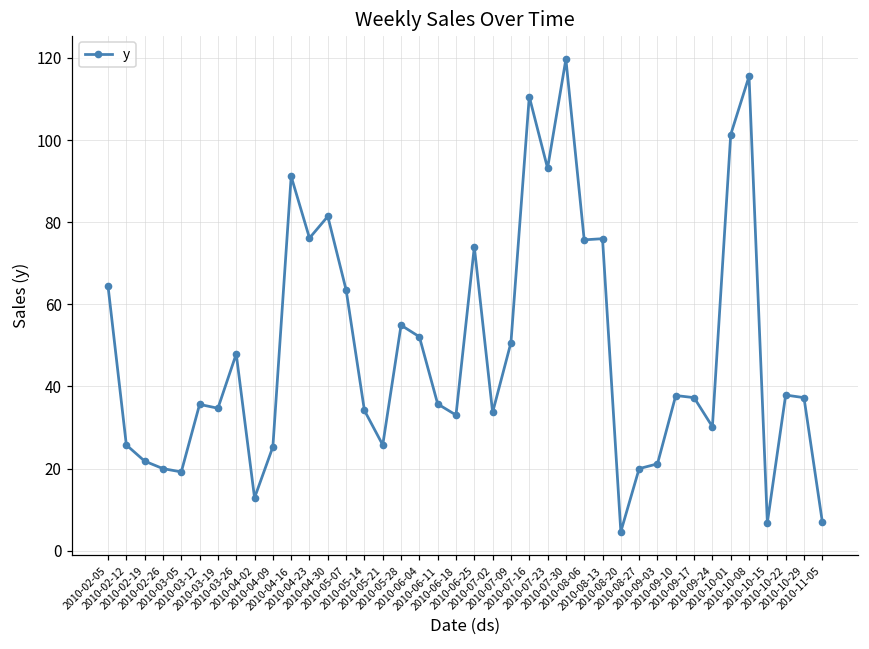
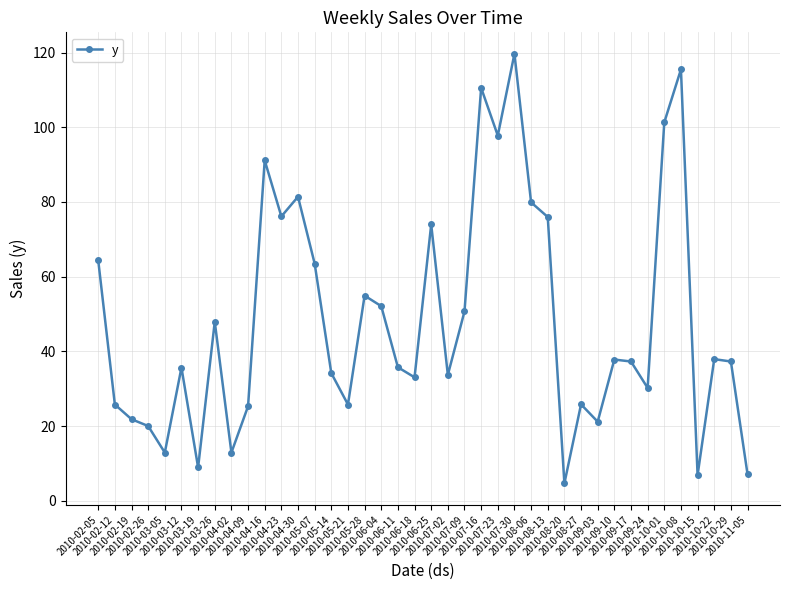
  {
    "2010-02-05": 64,
    "2010-02-12": 26,
    "2010-02-19": 22,
    "2010-02-26": 20,
-   "2010-03-05": 19,
+   "2010-03-05": 13,
    "2010-03-12": 36,
-   "2010-03-19": 35,
+   "2010-03-19": 9,
    "2010-03-26": 48,
    "2010-04-02": 13,
    "2010-04-09": 25,
    "2010-04-16": 91,
    "2010-04-23": 76,
    "2010-04-30": 81,
    "2010-05-07": 64,
    "2010-05-14": 34,
    "2010-05-21": 26,
    "2010-05-28": 55,
    "2010-06-04": 52,
    "2010-06-11": 36,
    "2010-06-18": 33,
    "2010-06-25": 74,
    "2010-07-02": 34,
    "2010-07-09": 51,
    "2010-07-16": 111,
-   "2010-07-23": 93,
+   "2010-07-23": 98,
    "2010-07-30": 120,
-   "2010-08-06": 76,
+   "2010-08-06": 80,
    "2010-08-13": 76,
    "2010-08-20": 5,
-   "2010-08-27": 20,
+   "2010-08-27": 26,
    "2010-09-03": 21,
    "2010-09-10": 38,
    "2010-09-17": 37,
    "2010-09-24": 30,
    "2010-10-01": 101,
    "2010-10-08": 116,
    "2010-10-15": 7,
    "2010-10-22": 38,
    "2010-10-29": 37,
    "2010-11-05": 7
  }
